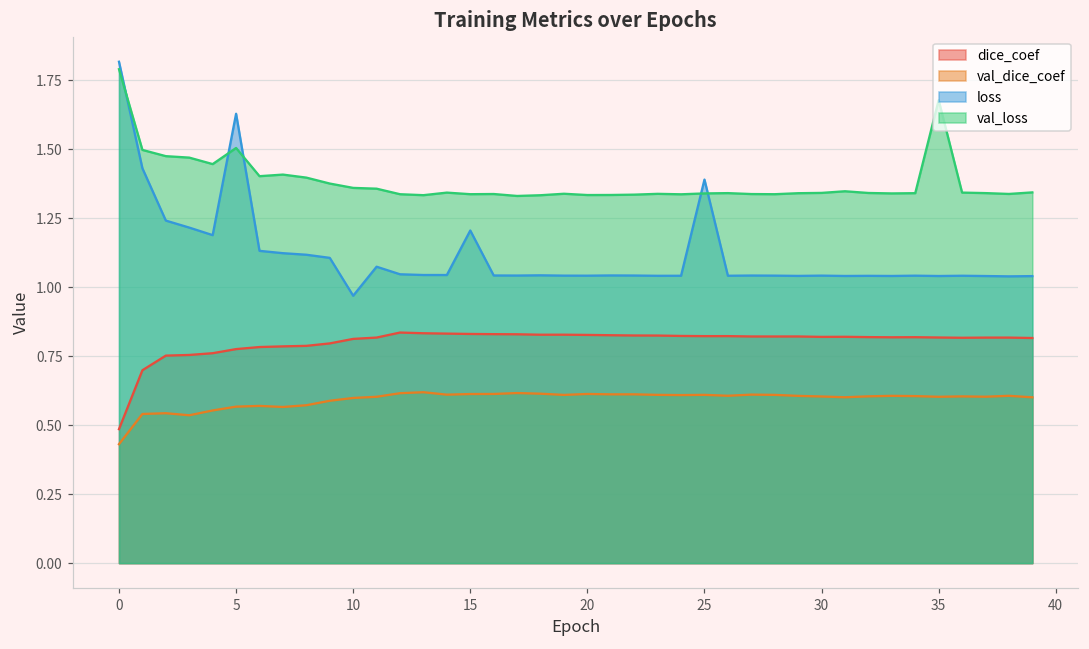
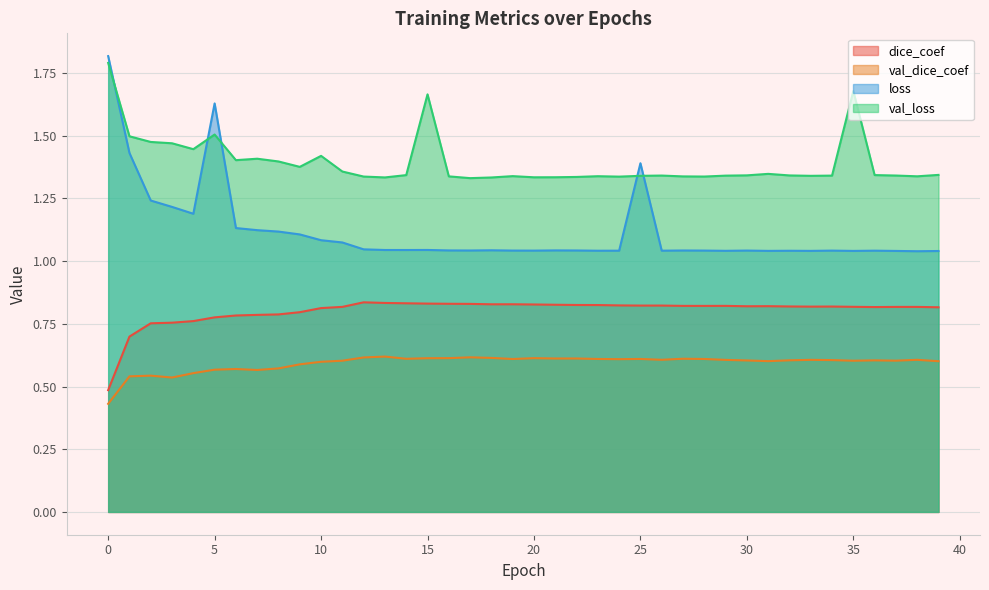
  {
    "loss": {
      "0": 1.82,
      "5": 1.63,
-     "10": 0.97,
-     "15": 1.21,
+     "10": 1.08,
+     "15": 1.04,
      "20": 1.04,
      "25": 1.39,
      "30": 1.04,
      "35": 1.04
    },
    "val_loss": {
      "0": 1.79,
      "5": 1.50,
-     "10": 1.36,
-     "15": 1.34,
+     "10": 1.42,
+     "15": 1.66,
      "20": 1.33,
      "25": 1.34,
      "30": 1.34
    }
  }
